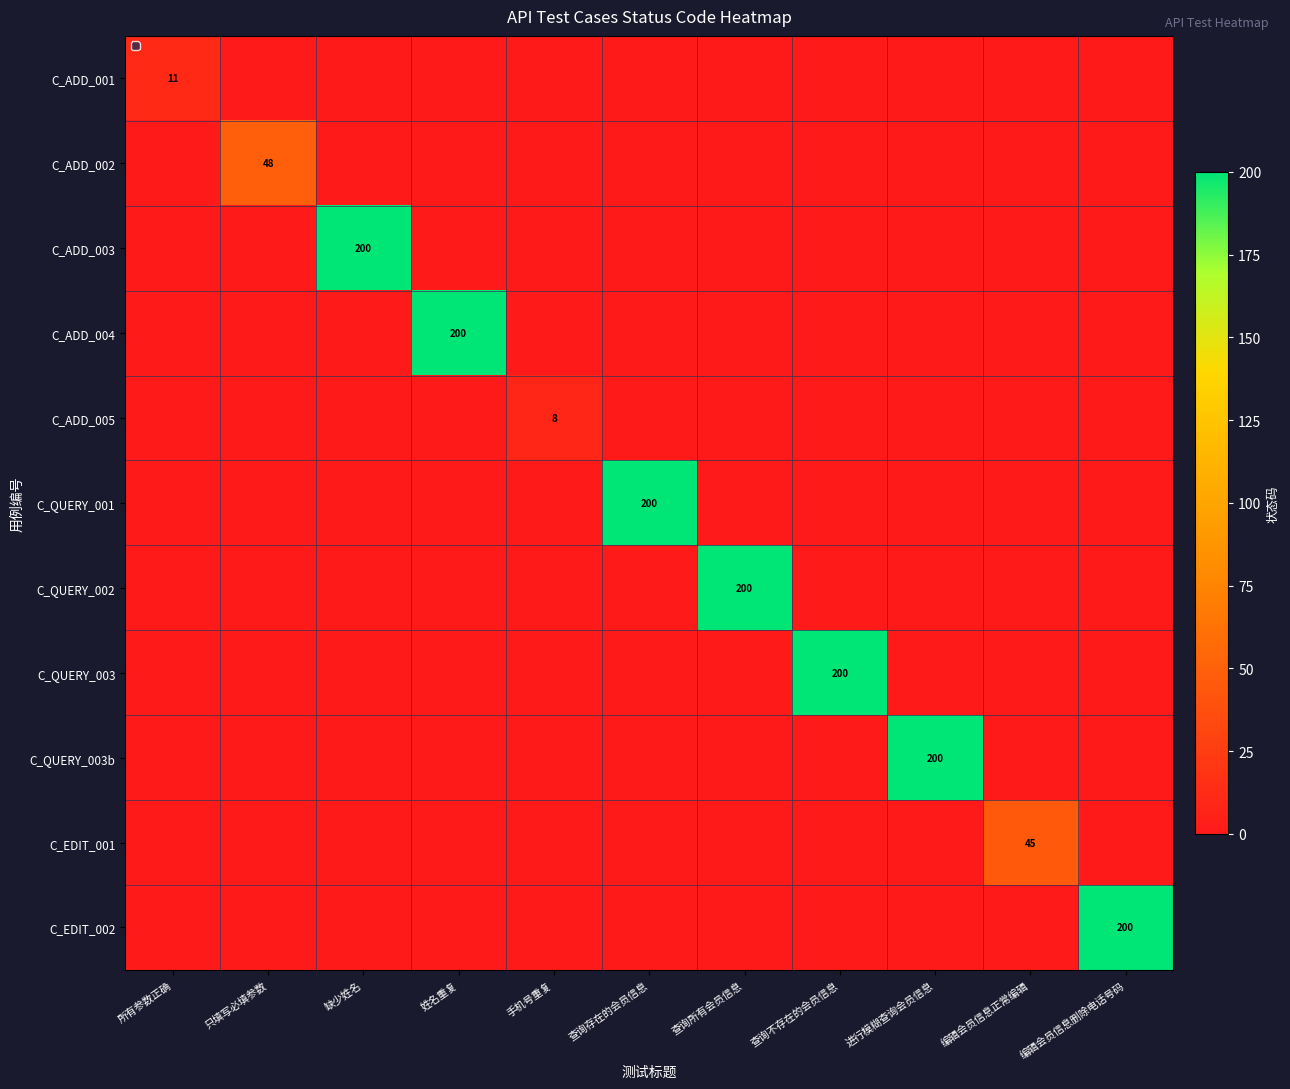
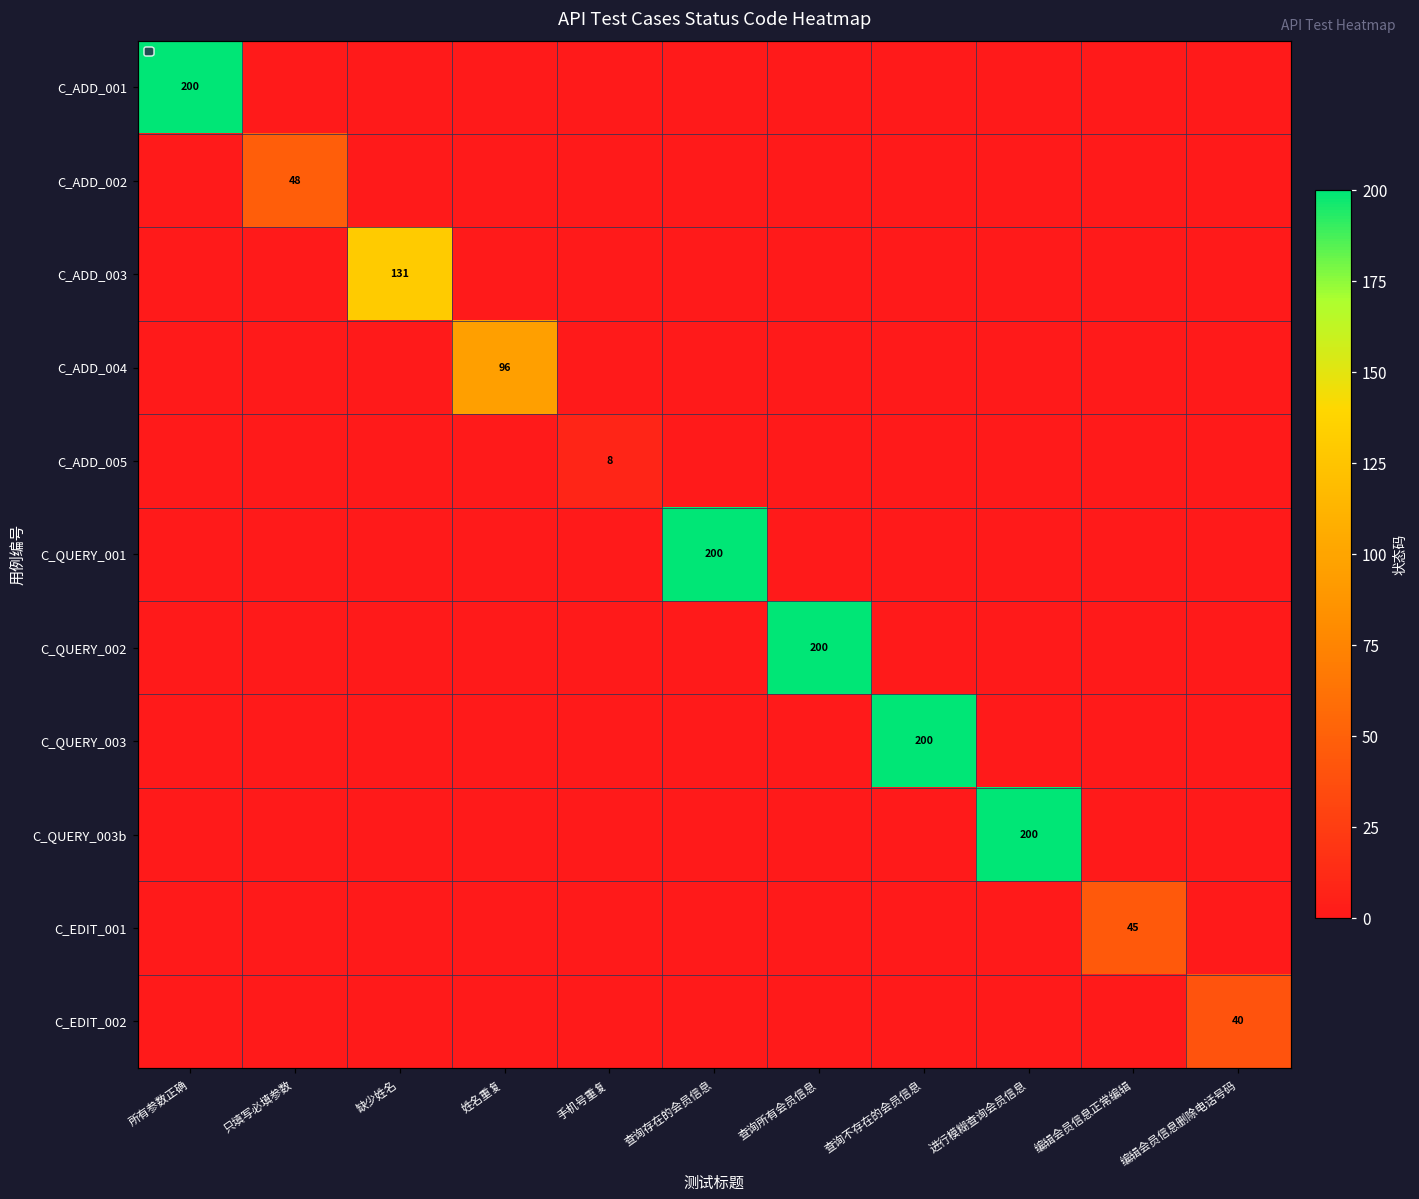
  {
    "C_ADD_001": {
-     "所有参数正确": 11
+     "所有参数正确": 200
    },
    "C_ADD_002": {
      "只填写必填参数": 48
    },
    "C_ADD_003": {
-     "缺少姓名": 200
+     "缺少姓名": 131
    },
    "C_ADD_004": {
-     "姓名重复": 200
+     "姓名重复": 96
    },
    "C_ADD_005": {
      "手机号重复": 8
    },
    "C_QUERY_001": {
      "查询存在的会员信息": 200
    },
    "C_QUERY_002": {
      "查询所有会员信息": 200
    },
    "C_QUERY_003": {
      "查询不存在的会员信息": 200
    },
    "C_QUERY_003b": {
      "进行模糊查询会员信息": 200
    },
    "C_EDIT_001": {
      "编辑会员信息正常编辑": 45
    },
    "C_EDIT_002": {
-     "编辑会员信息删除电话号码": 200
+     "编辑会员信息删除电话号码": 40
    }
  }
